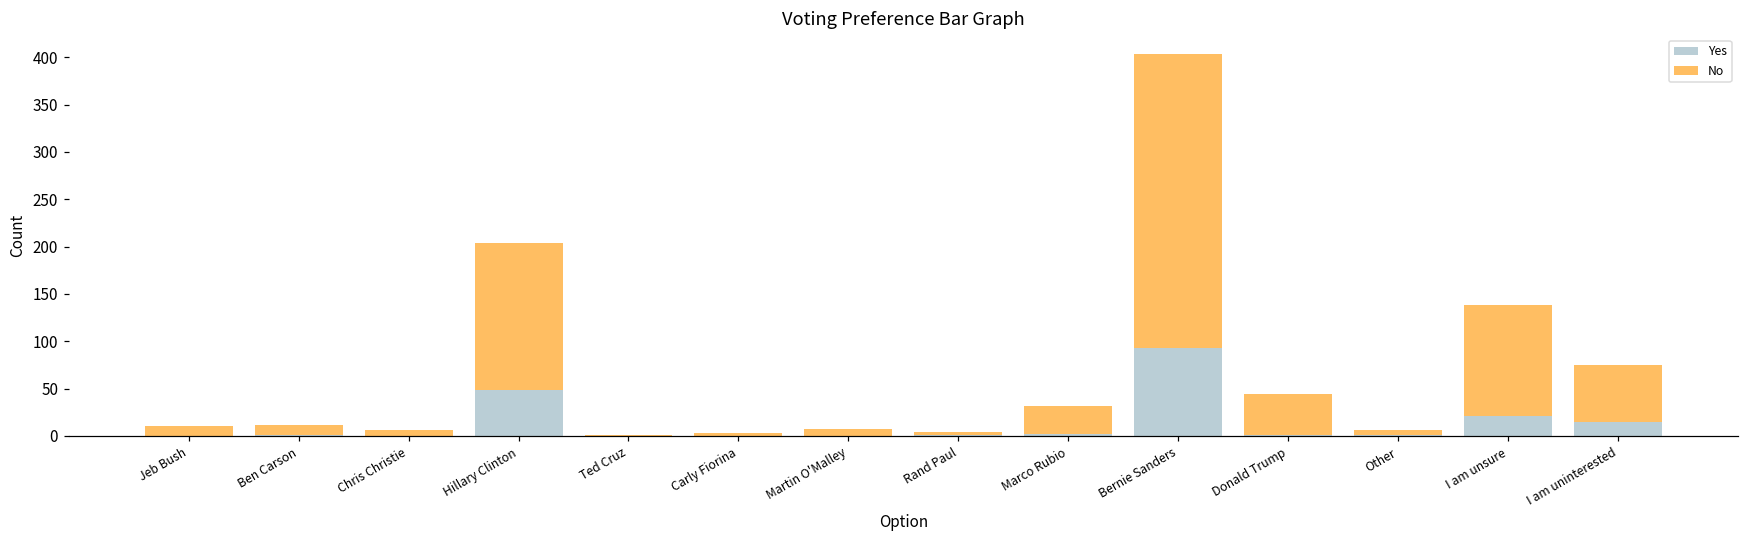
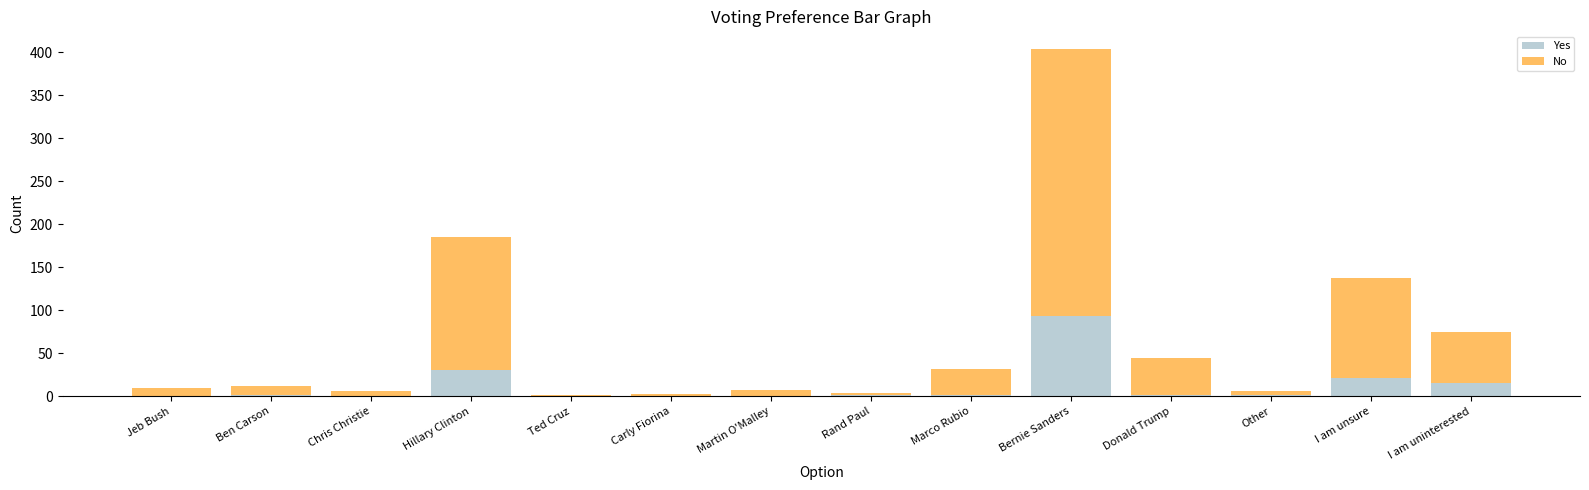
  {
    "Yes": {
      "Jeb Bush": 0,
      "Chris Christie": 0,
-     "Hillary Clinton": 50,
+     "Hillary Clinton": 30,
      "Ted Cruz": 0,
      "Carly Fiorina": 0,
      "Martin O'Malley": 0,
      "Bernie Sanders": 90,
      "I am unsure": 20,
      "I am uninterested": 20
    },
    "No": {
      "Jeb Bush": 10,
      "Ben Carson": 10,
      "Chris Christie": 10,
      "Hillary Clinton": 160,
      "Carly Fiorina": 0,
      "Martin O'Malley": 10,
      "Rand Paul": 0,
      "Marco Rubio": 30,
      "Bernie Sanders": 310,
      "Donald Trump": 40,
      "Other": 10,
      "I am unsure": 120,
      "I am uninterested": 60
    }
  }
